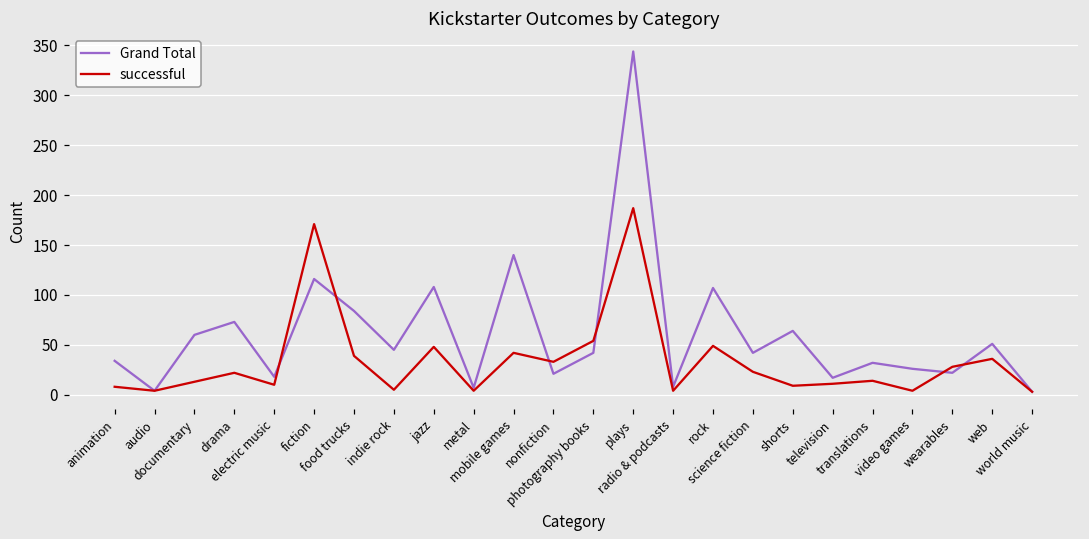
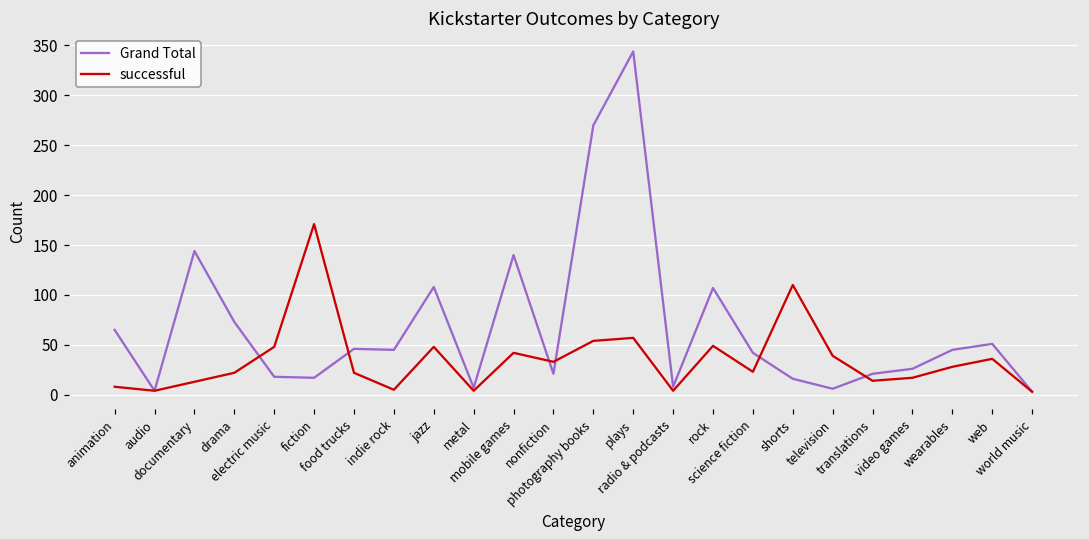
  {
    "Grand Total": {
-     "animation": 30,
-     "documentary": 60,
+     "animation": 70,
+     "documentary": 140,
      "drama": 70,
      "electric music": 20,
-     "fiction": 120,
-     "food trucks": 80,
+     "fiction": 20,
+     "food trucks": 50,
      "indie rock": 50,
      "jazz": 110,
      "metal": 10,
      "mobile games": 140,
      "nonfiction": 20,
-     "photography books": 40,
+     "photography books": 270,
      "plays": 340,
      "radio & podcasts": 10,
      "rock": 110,
      "science fiction": 40,
-     "shorts": 60,
-     "television": 20,
-     "translations": 30,
+     "shorts": 20,
+     "television": 10,
+     "translations": 20,
      "video games": 30,
-     "wearables": 20,
+     "wearables": 50,
      "web": 50
    },
    "successful": {
      "animation": 10,
      "documentary": 10,
      "drama": 20,
-     "electric music": 10,
+     "electric music": 50,
      "fiction": 170,
-     "food trucks": 40,
+     "food trucks": 20,
      "indie rock": 10,
      "jazz": 50,
      "metal": 0,
      "mobile games": 40,
      "nonfiction": 30,
      "photography books": 50,
-     "plays": 190,
+     "plays": 60,
      "radio & podcasts": 0,
      "rock": 50,
      "science fiction": 20,
-     "shorts": 10,
-     "television": 10,
+     "shorts": 110,
+     "television": 40,
      "translations": 10,
-     "video games": 0,
+     "video games": 20,
      "wearables": 30,
      "web": 40
    }
  }
